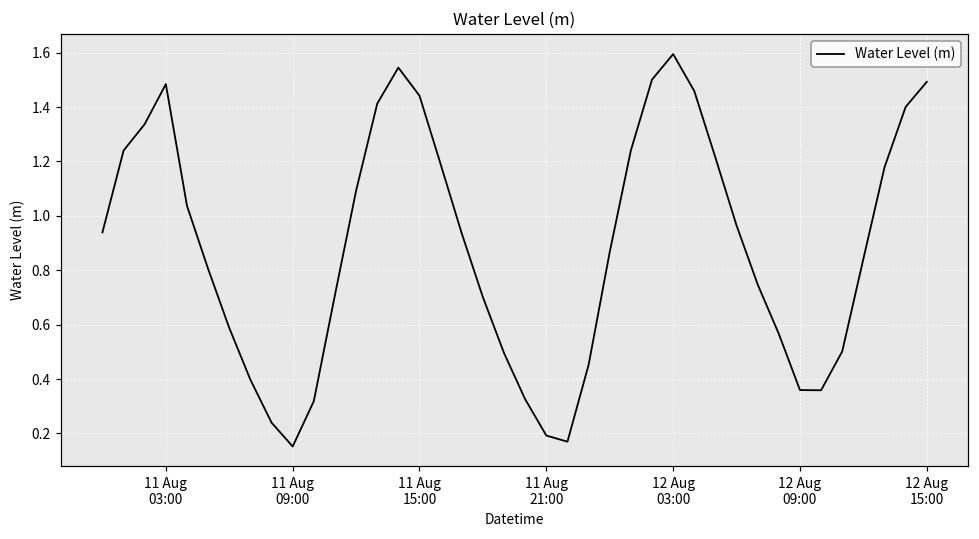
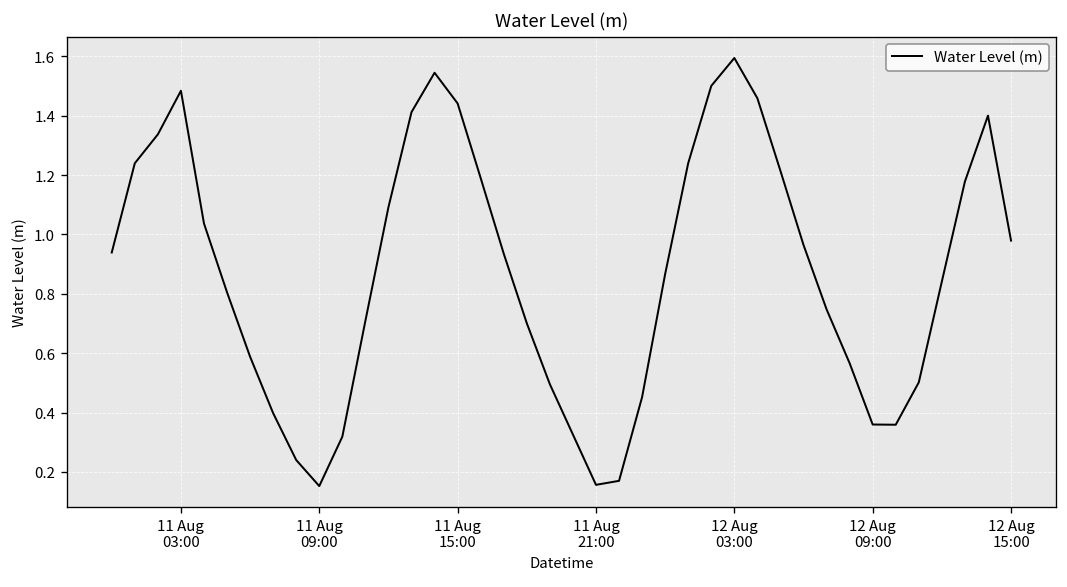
  {
    "11 Aug 03:00": 1.48,
    "11 Aug 09:00": 0.15,
    "11 Aug 15:00": 1.44,
-   "11 Aug 21:00": 0.19,
+   "11 Aug 21:00": 0.16,
    "12 Aug 03:00": 1.59,
    "12 Aug 09:00": 0.36,
-   "12 Aug 15:00": 1.49
+   "12 Aug 15:00": 0.98
  }
